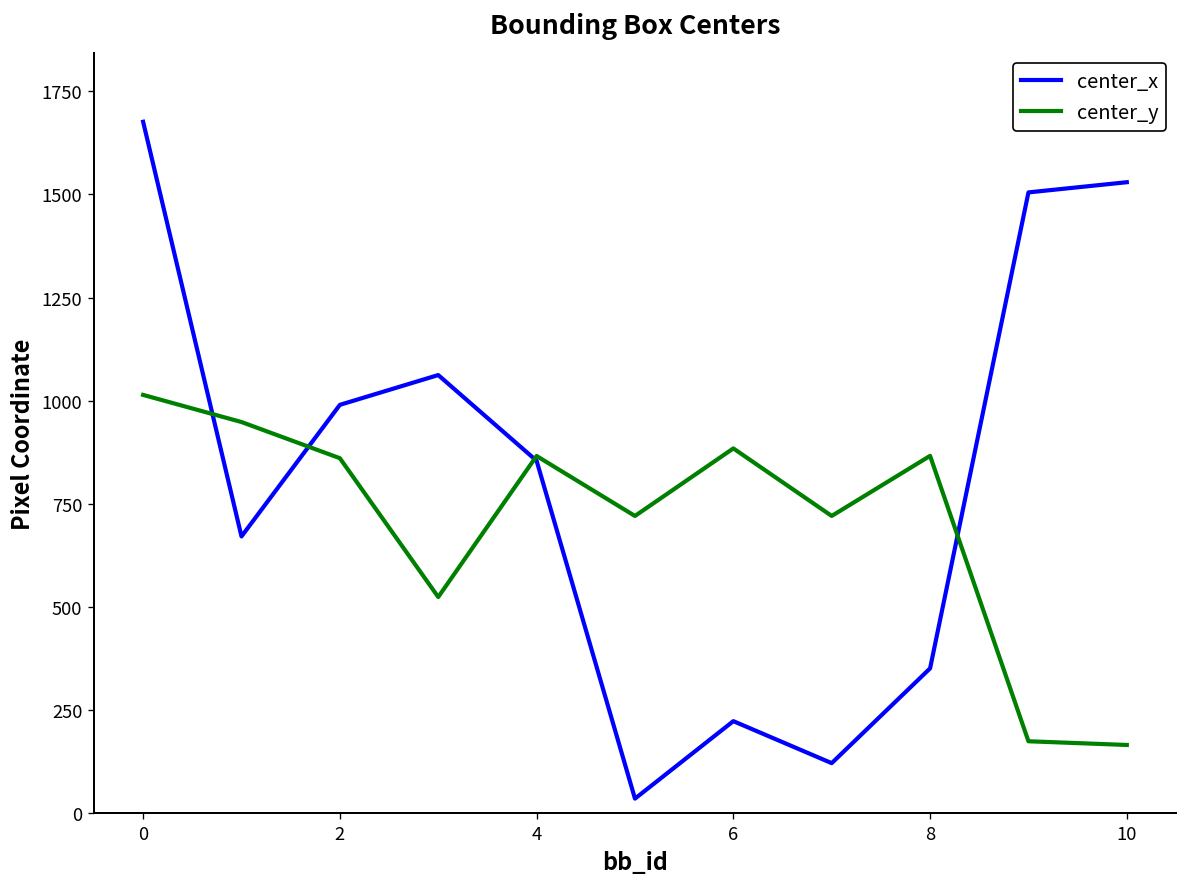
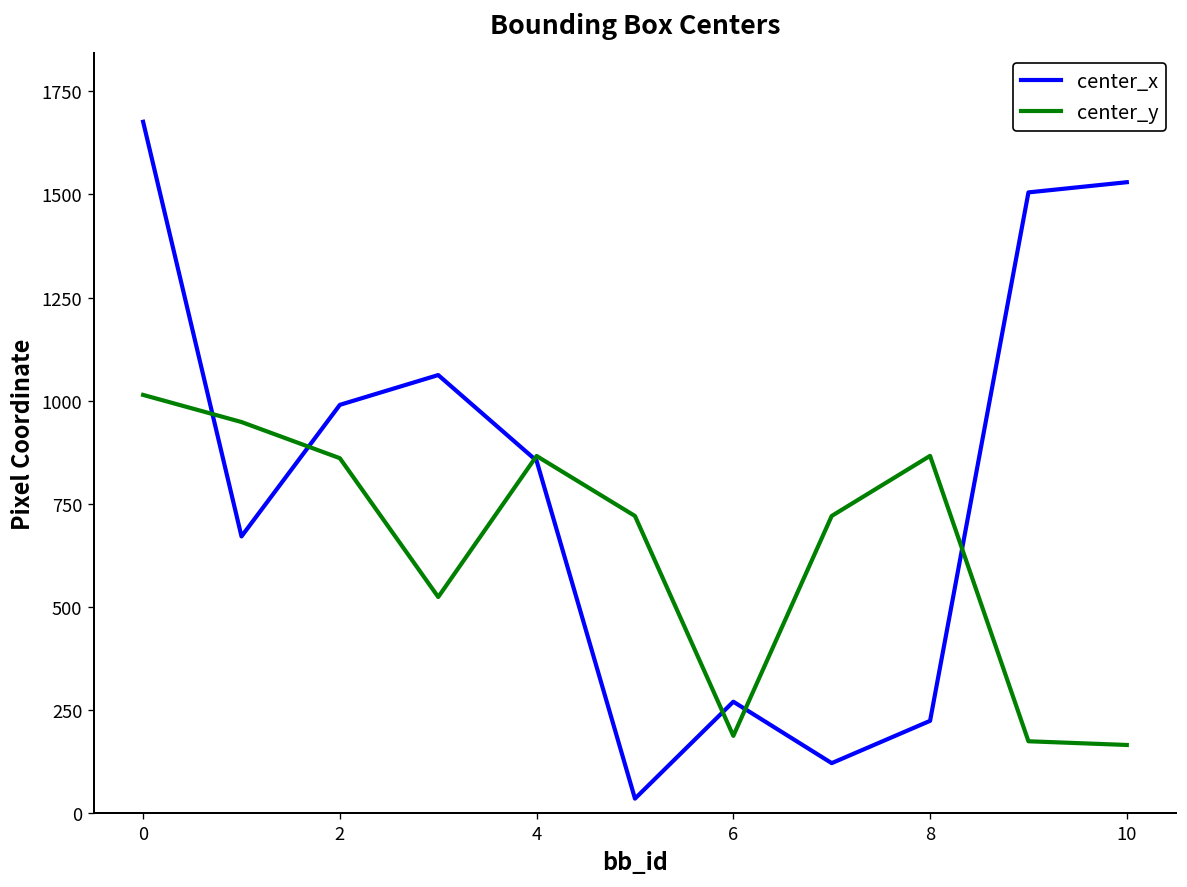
  {
    "center_x": {
      "0": 1680,
      "2": 990,
      "4": 850,
-     "6": 220,
-     "8": 350,
+     "6": 270,
+     "8": 220,
      "10": 1530
    },
    "center_y": {
      "0": 1010,
      "2": 860,
      "4": 870,
-     "6": 880,
+     "6": 190,
      "8": 870,
      "10": 170
    }
  }
